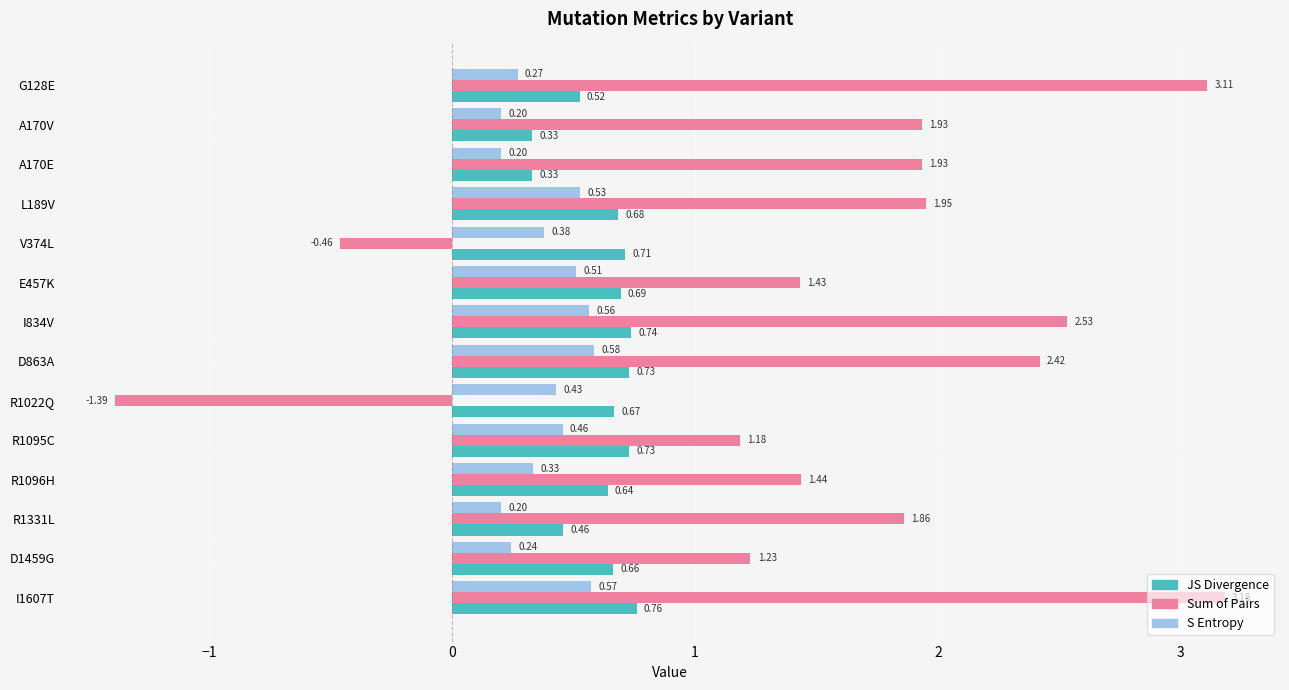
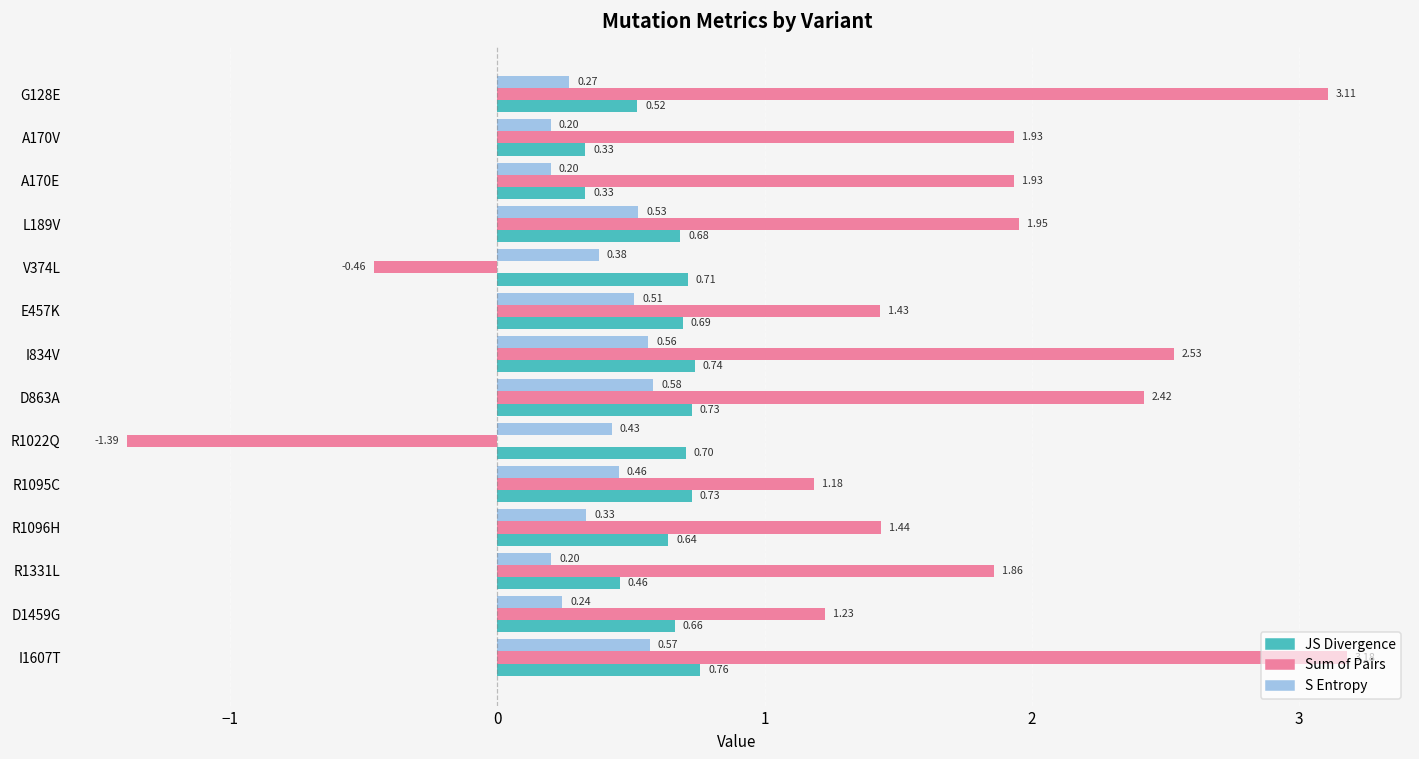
  {
    "JS Divergence": {
      "G128E": 0.52,
      "A170V": 0.33,
      "A170E": 0.33,
      "L189V": 0.68,
      "V374L": 0.71,
      "E457K": 0.69,
      "I834V": 0.74,
      "D863A": 0.73,
-     "R1022Q": 0.67,
+     "R1022Q": 0.70,
      "R1095C": 0.73,
      "R1096H": 0.64,
      "R1331L": 0.46,
      "D1459G": 0.66,
      "I1607T": 0.76
    },
    "Sum of Pairs": {
      "G128E": 3.11,
      "A170V": 1.93,
      "A170E": 1.93,
      "L189V": 1.95,
      "V374L": -0.46,
      "E457K": 1.43,
      "I834V": 2.53,
      "D863A": 2.42,
      "R1022Q": -1.39,
      "R1095C": 1.18,
      "R1096H": 1.44,
      "R1331L": 1.86,
      "D1459G": 1.23
    },
    "S Entropy": {
      "G128E": 0.27,
      "A170V": 0.20,
      "A170E": 0.20,
      "L189V": 0.53,
      "V374L": 0.38,
      "E457K": 0.51,
      "I834V": 0.56,
      "D863A": 0.58,
      "R1022Q": 0.43,
      "R1095C": 0.46,
      "R1096H": 0.33,
      "R1331L": 0.20,
      "D1459G": 0.24,
      "I1607T": 0.57
    }
  }
